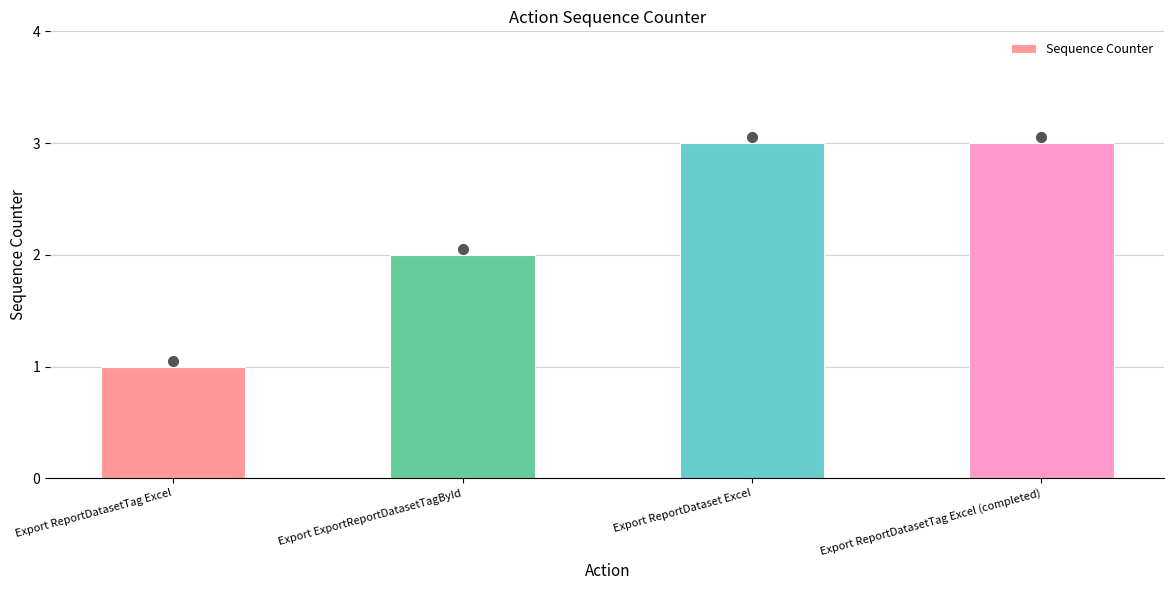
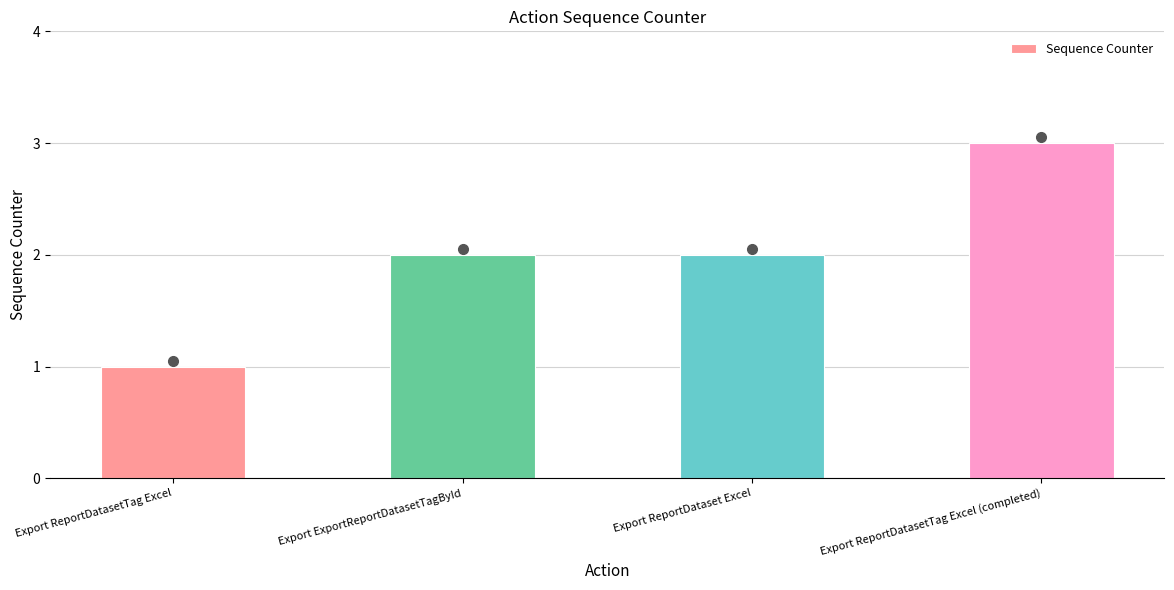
  {
    "Sequence Counter": {
      "Export ReportDatasetTag Excel": 1,
      "Export ExportReportDatasetTagById": 2,
-     "Export ReportDataset Excel": 3,
+     "Export ReportDataset Excel": 2,
      "Export ReportDatasetTag Excel (completed)": 3
    }
  }
